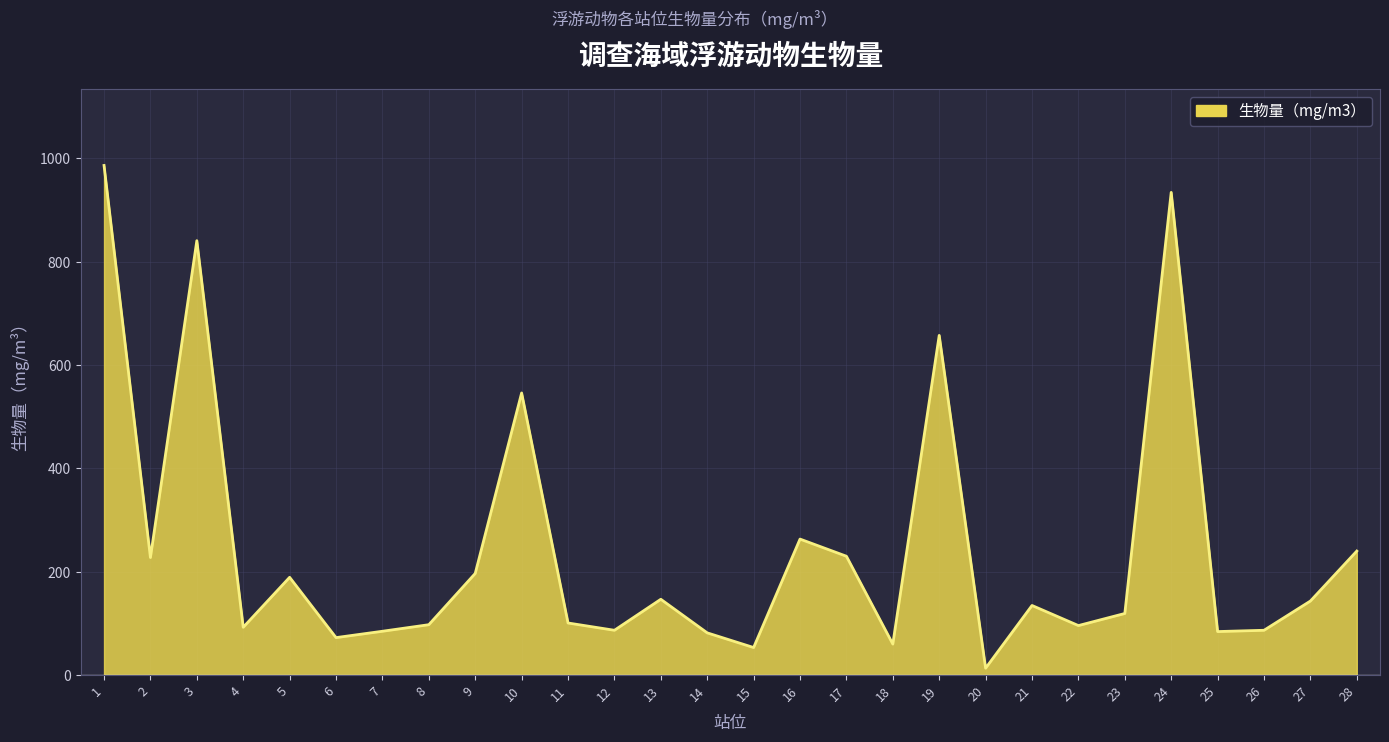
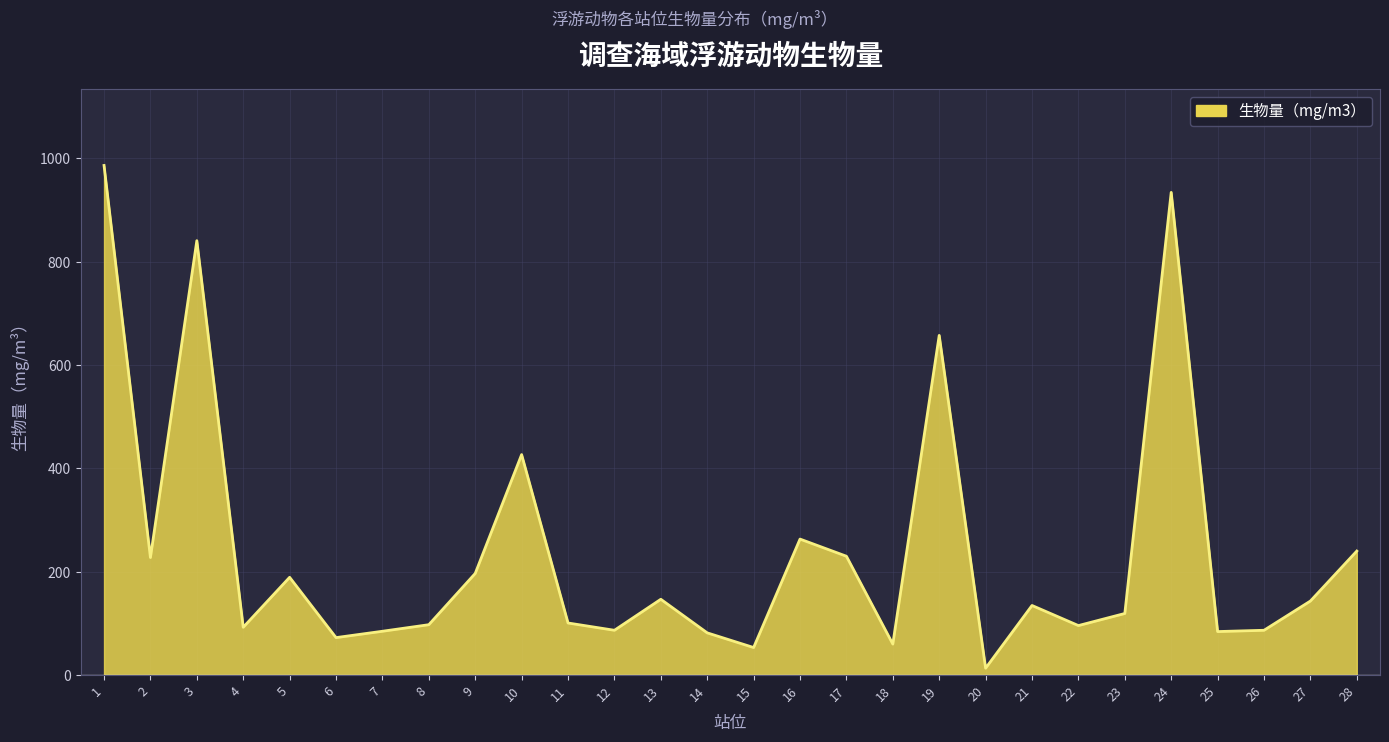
  {
    "1": 990,
    "2": 230,
    "3": 840,
    "4": 90,
    "5": 190,
    "6": 70,
    "7": 80,
    "8": 100,
    "9": 200,
-   "10": 550,
+   "10": 430,
    "11": 100,
    "12": 90,
    "13": 150,
    "14": 80,
    "15": 50,
    "16": 260,
    "17": 230,
    "18": 60,
    "19": 660,
    "20": 10,
    "21": 130,
    "22": 100,
    "23": 120,
    "24": 930,
    "25": 80,
    "26": 90,
    "27": 140,
    "28": 240
  }
